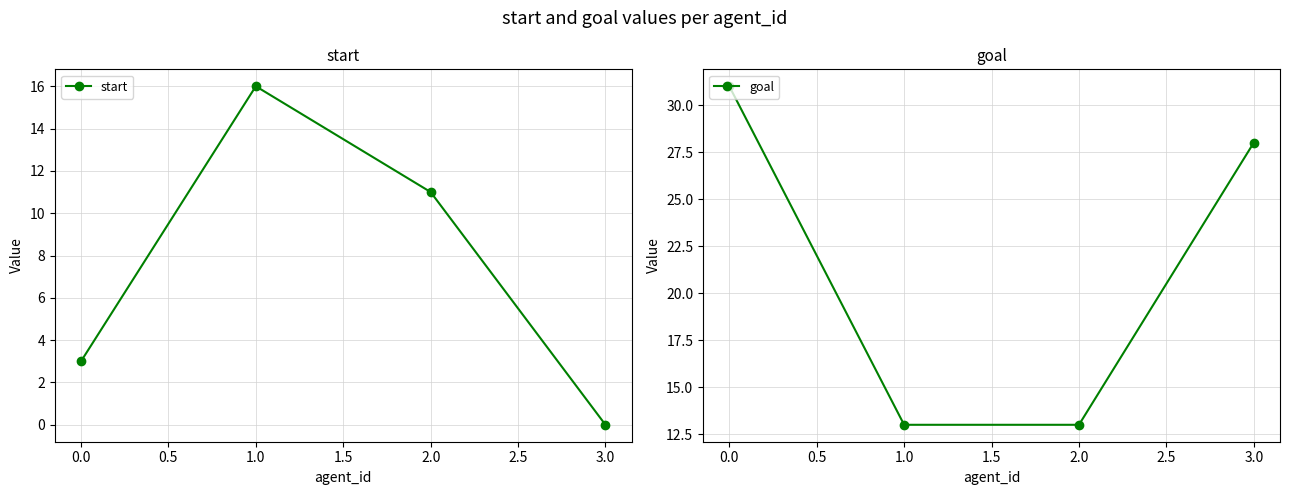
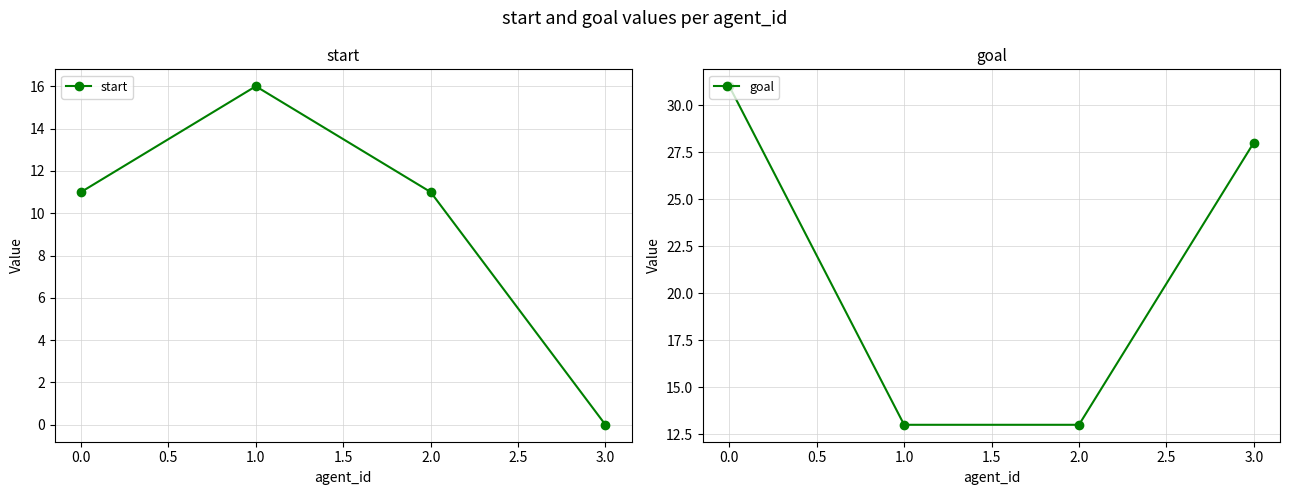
  {
    "start": {
-     "0.0": 3,
+     "0.0": 11,
      "1.0": 16,
      "2.0": 11,
      "3.0": 0
    },
    "goal": {
      "1.0": 13.0,
      "2.0": 13.0,
      "3.0": 28.0
    }
  }
